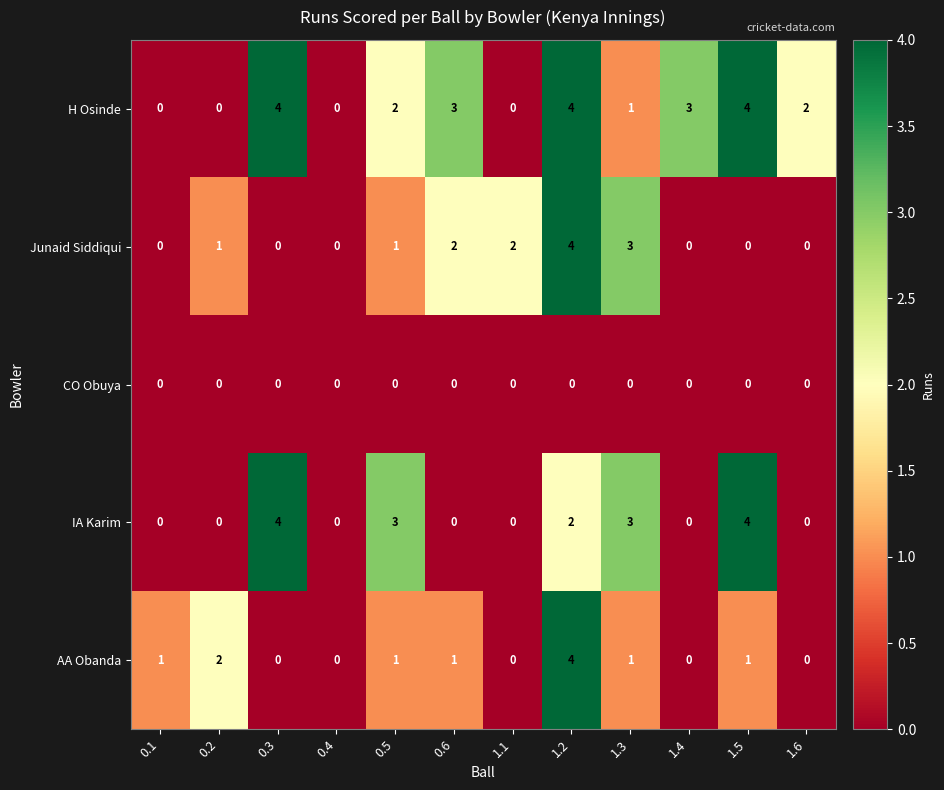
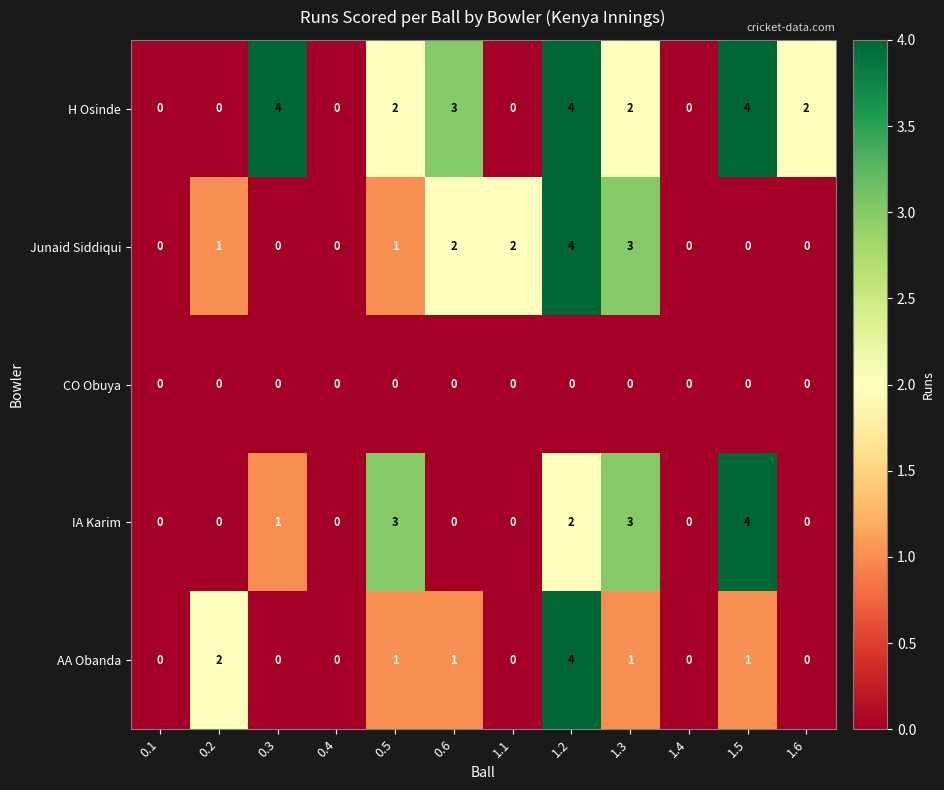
  {
    "H Osinde": {
      "0.1": 0,
      "0.2": 0,
      "0.3": 4,
      "0.4": 0,
      "0.5": 2,
      "0.6": 3,
      "1.1": 0,
      "1.2": 4,
-     "1.3": 1,
-     "1.4": 3,
+     "1.3": 2,
+     "1.4": 0,
      "1.5": 4,
      "1.6": 2
    },
    "Junaid Siddiqui": {
      "0.1": 0,
      "0.2": 1,
      "0.3": 0,
      "0.4": 0,
      "0.5": 1,
      "0.6": 2,
      "1.1": 2,
      "1.2": 4,
      "1.3": 3,
      "1.4": 0,
      "1.5": 0,
      "1.6": 0
    },
    "CO Obuya": {
      "0.1": 0,
      "0.2": 0,
      "0.3": 0,
      "0.4": 0,
      "0.5": 0,
      "0.6": 0,
      "1.1": 0,
      "1.2": 0,
      "1.3": 0,
      "1.4": 0,
      "1.5": 0,
      "1.6": 0
    },
    "IA Karim": {
      "0.1": 0,
      "0.2": 0,
-     "0.3": 4,
+     "0.3": 1,
      "0.4": 0,
      "0.5": 3,
      "0.6": 0,
      "1.1": 0,
      "1.2": 2,
      "1.3": 3,
      "1.4": 0,
      "1.5": 4,
      "1.6": 0
    },
    "AA Obanda": {
-     "0.1": 1,
+     "0.1": 0,
      "0.2": 2,
      "0.3": 0,
      "0.4": 0,
      "0.5": 1,
      "0.6": 1,
      "1.1": 0,
      "1.2": 4,
      "1.3": 1,
      "1.4": 0,
      "1.5": 1,
      "1.6": 0
    }
  }
